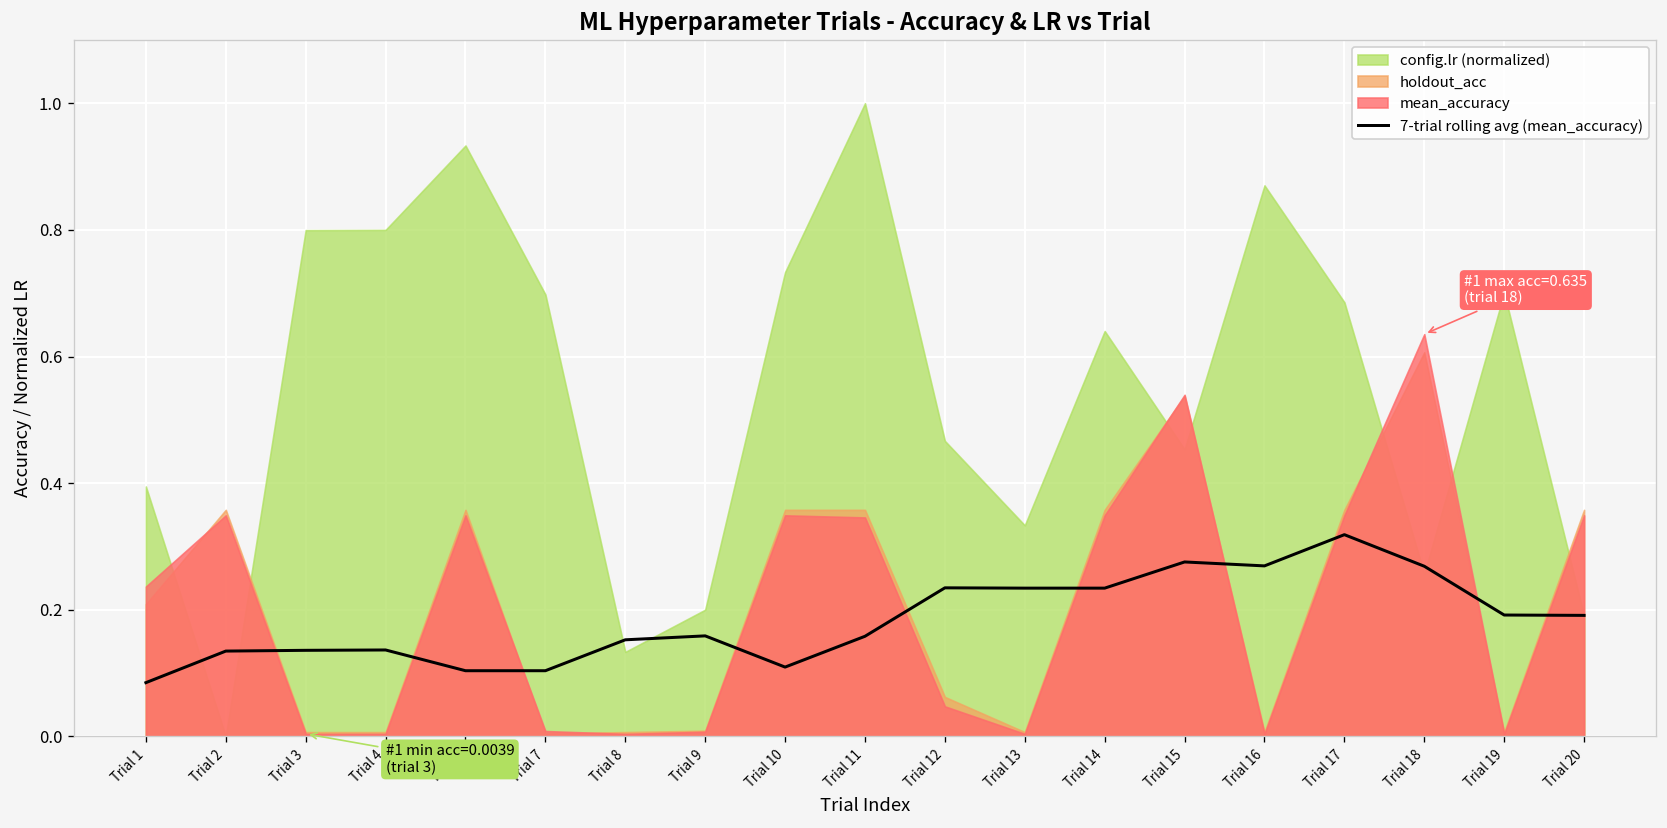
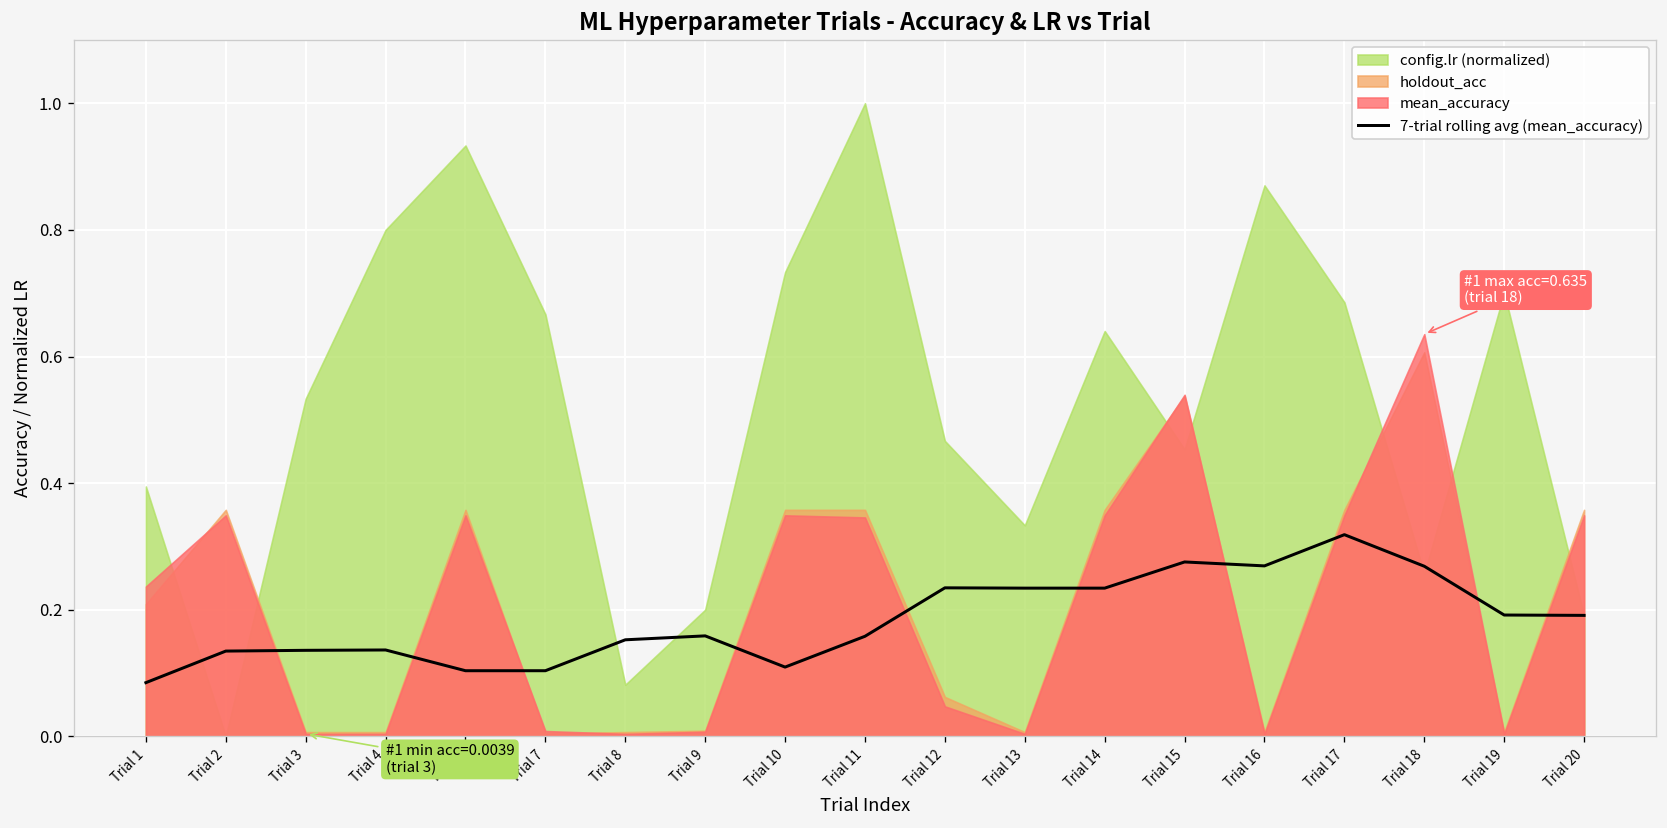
  {
    "7-trial rolling avg (mean_accuracy)": {
      "Trial 1": 0.08,
      "Trial 2": 0.13,
      "Trial 3": 0.14,
      "Trial 4": 0.14,
      "Trial 6": 0.10,
      "Trial 7": 0.10,
      "Trial 8": 0.15,
      "Trial 9": 0.16,
      "Trial 10": 0.11,
      "Trial 11": 0.16,
      "Trial 12": 0.23,
      "Trial 13": 0.23,
      "Trial 14": 0.23,
      "Trial 15": 0.28,
      "Trial 16": 0.27,
      "Trial 17": 0.32,
      "Trial 18": 0.27,
      "Trial 19": 0.19
    },
    "config.lr (normalized)": {
      "Trial 1": 0.39,
-     "Trial 3": 0.80,
+     "Trial 3": 0.53,
      "Trial 4": 0.80,
      "Trial 6": 0.93,
-     "Trial 7": 0.70,
-     "Trial 8": 0.13,
+     "Trial 7": 0.67,
+     "Trial 8": 0.08,
      "Trial 9": 0.20,
      "Trial 10": 0.73,
      "Trial 11": 1.00,
      "Trial 12": 0.47,
      "Trial 13": 0.33,
      "Trial 14": 0.64,
      "Trial 15": 0.45,
      "Trial 16": 0.87,
      "Trial 17": 0.69,
      "Trial 18": 0.26
    }
  }
